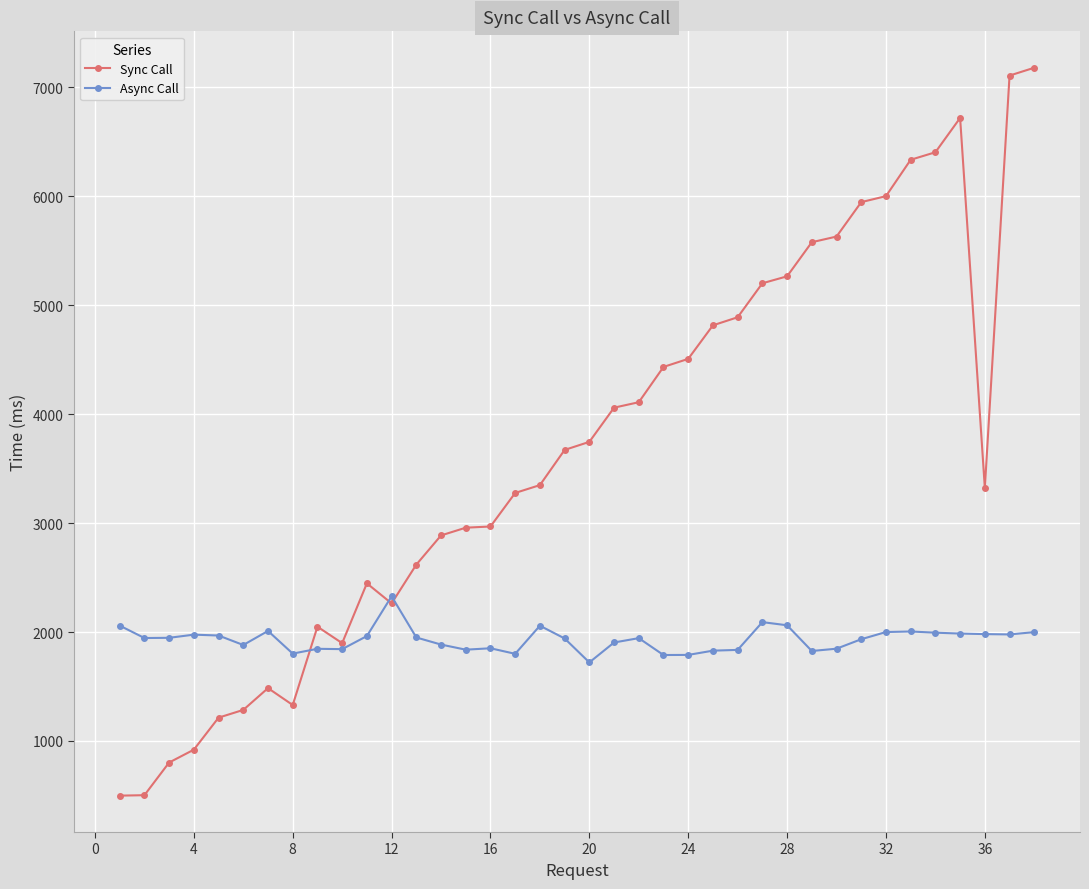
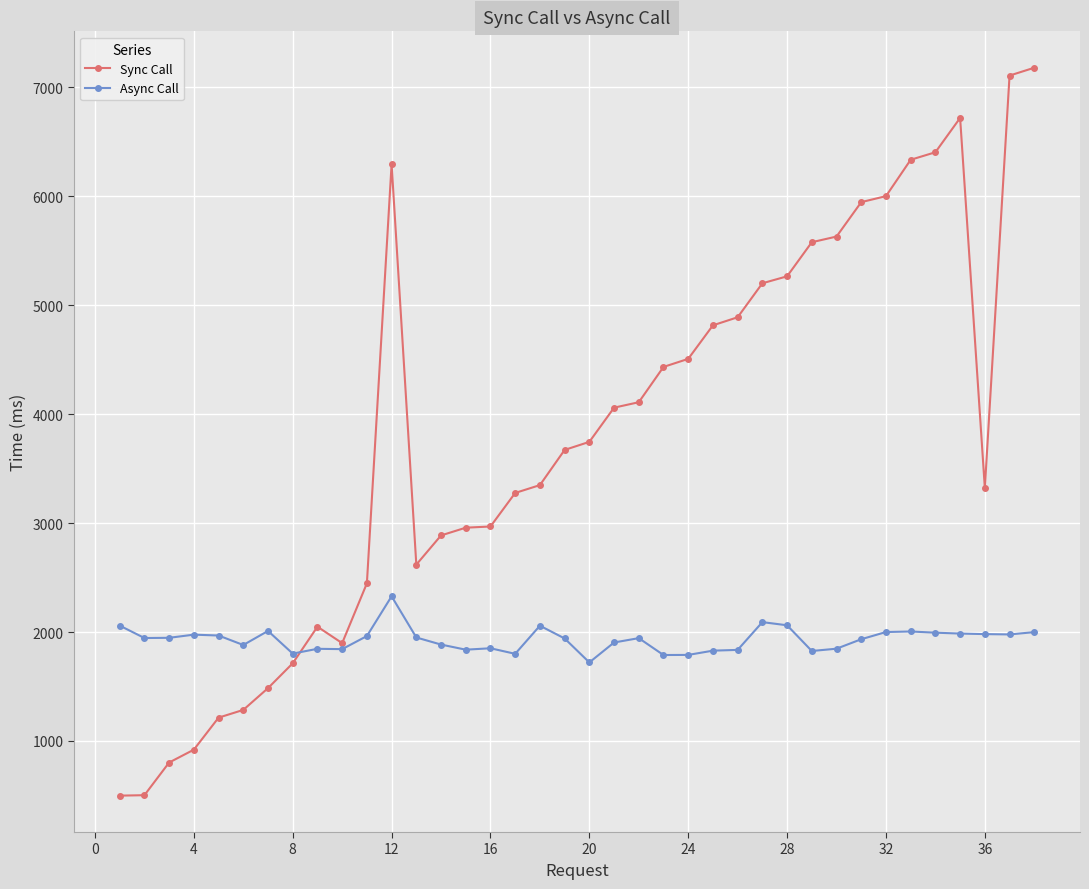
  {
    "Sync Call": {
      "4": 920,
-     "8": 1330,
-     "12": 2260,
+     "8": 1710,
+     "12": 6300,
      "16": 2970,
      "20": 3750,
      "24": 4510,
      "28": 5270,
      "32": 6000,
      "36": 3320
    },
    "Async Call": {
      "4": 1980,
      "8": 1800,
      "12": 2330,
      "16": 1850,
      "20": 1720,
      "24": 1790,
      "28": 2060,
      "32": 2000,
      "36": 1980
    }
  }
